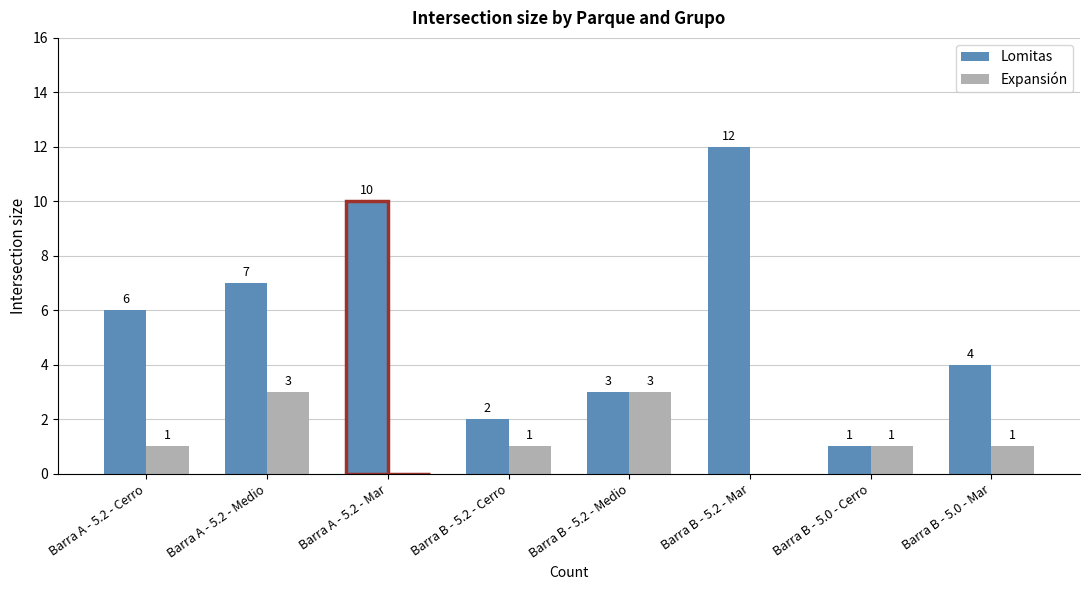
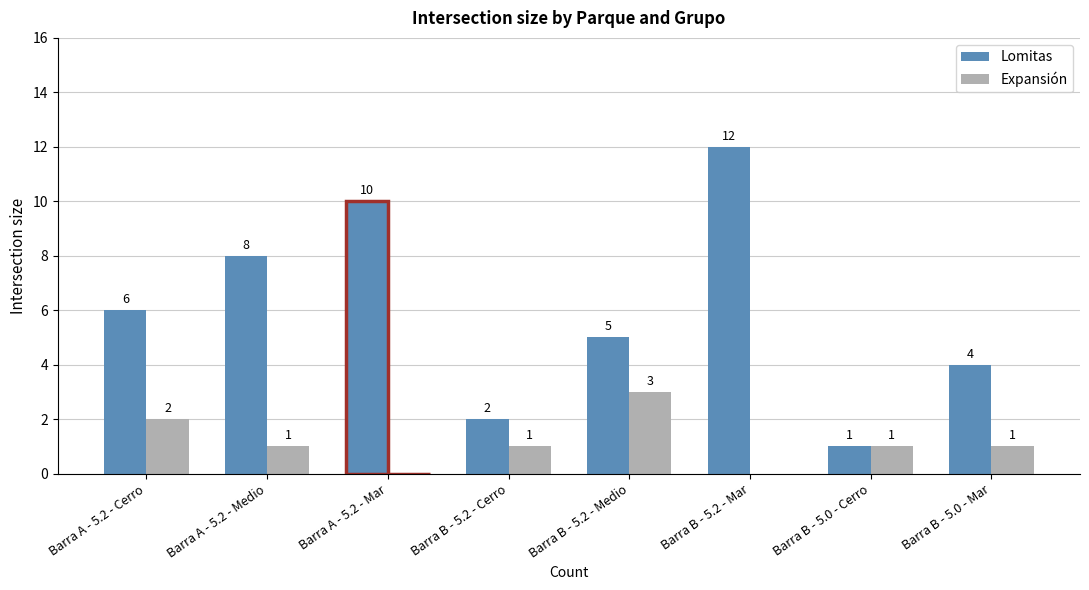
  {
    "Lomitas": {
      "Barra A - 5.2 - Cerro": 6,
-     "Barra A - 5.2 - Medio": 7,
+     "Barra A - 5.2 - Medio": 8,
      "Barra A - 5.2 - Mar": 10,
      "Barra B - 5.2 - Cerro": 2,
-     "Barra B - 5.2 - Medio": 3,
+     "Barra B - 5.2 - Medio": 5,
      "Barra B - 5.2 - Mar": 12,
      "Barra B - 5.0 - Cerro": 1,
      "Barra B - 5.0 - Mar": 4
    },
    "Expansión": {
-     "Barra A - 5.2 - Cerro": 1,
-     "Barra A - 5.2 - Medio": 3,
+     "Barra A - 5.2 - Cerro": 2,
+     "Barra A - 5.2 - Medio": 1,
      "Barra B - 5.2 - Cerro": 1,
      "Barra B - 5.2 - Medio": 3,
      "Barra B - 5.0 - Cerro": 1,
      "Barra B - 5.0 - Mar": 1
    }
  }
